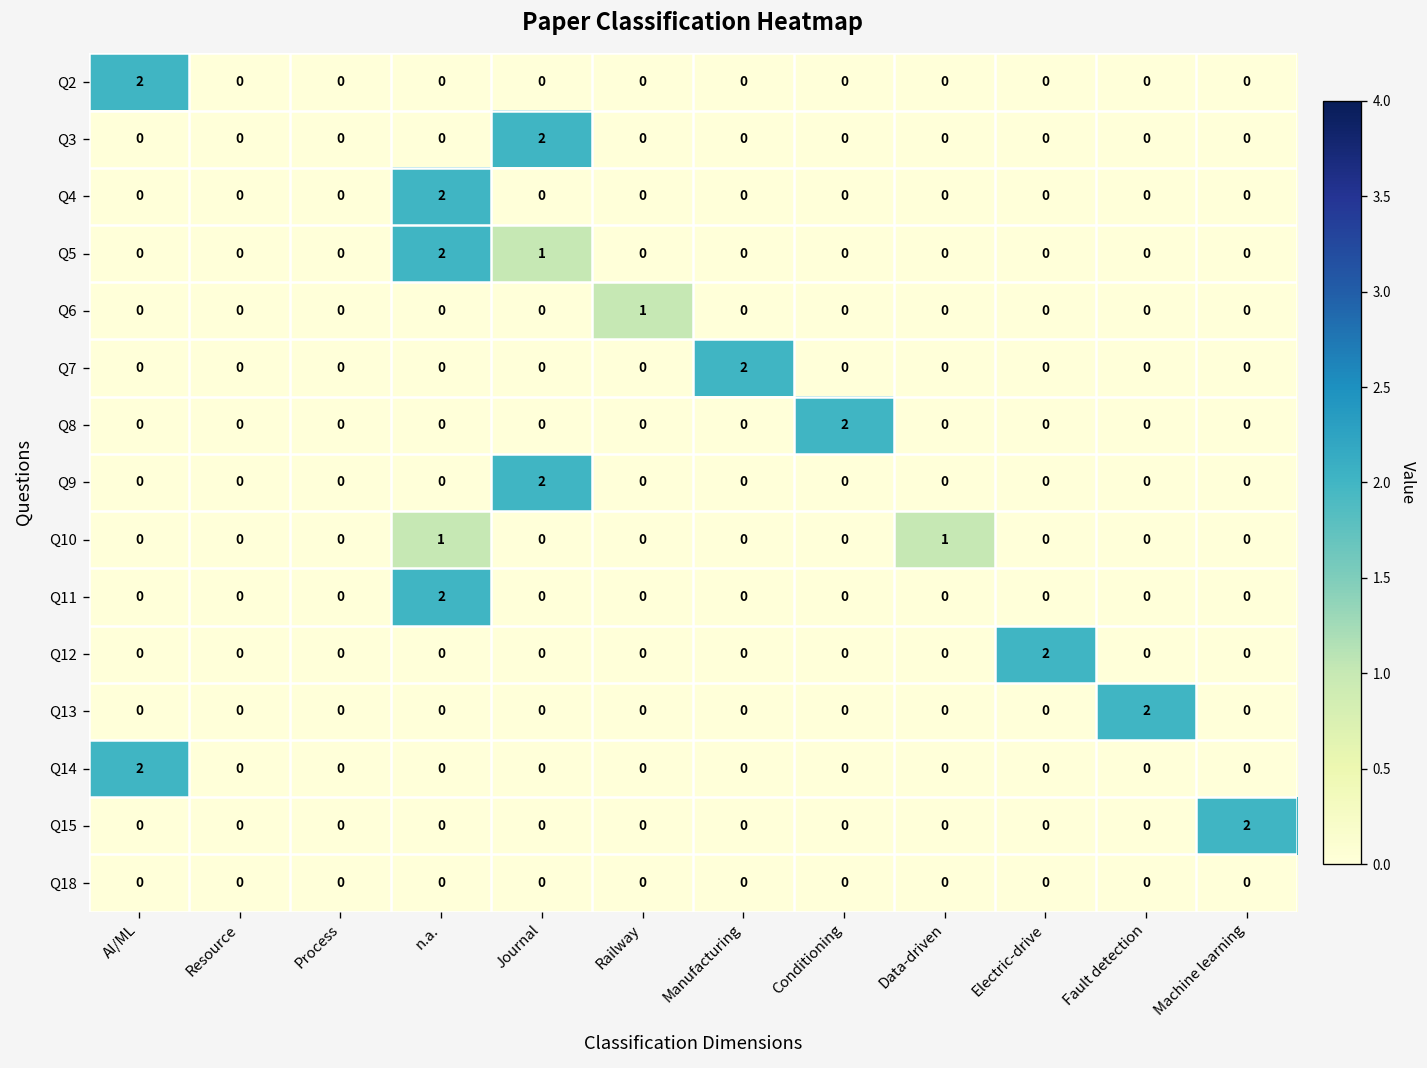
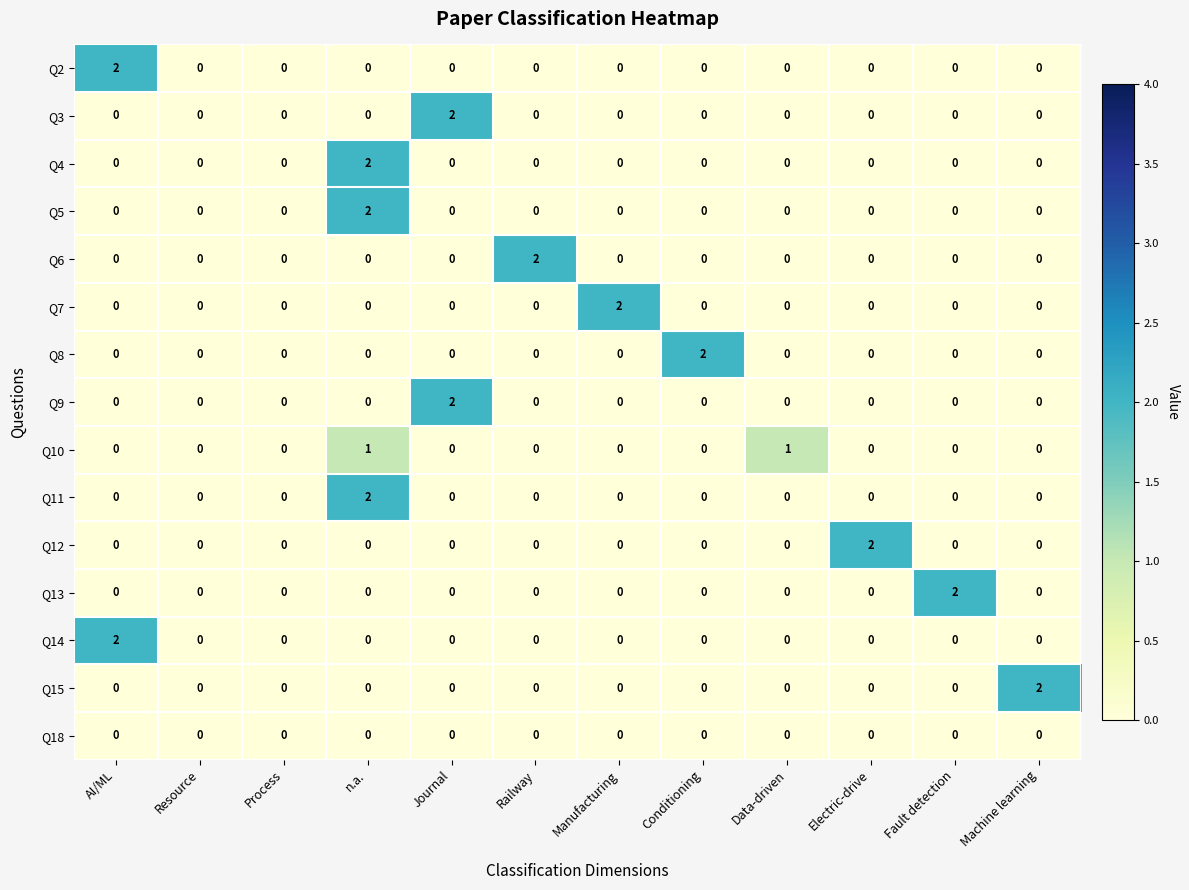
  {
    "Q2": {
      "AI/ML": 2,
      "Resource": 0,
      "Process": 0,
      "n.a.": 0,
      "Journal": 0,
      "Railway": 0,
      "Manufacturing": 0,
      "Conditioning": 0,
      "Data-driven": 0,
      "Electric-drive": 0,
      "Fault detection": 0,
      "Machine learning": 0
    },
    "Q3": {
      "AI/ML": 0,
      "Resource": 0,
      "Process": 0,
      "n.a.": 0,
      "Journal": 2,
      "Railway": 0,
      "Manufacturing": 0,
      "Conditioning": 0,
      "Data-driven": 0,
      "Electric-drive": 0,
      "Fault detection": 0,
      "Machine learning": 0
    },
    "Q4": {
      "AI/ML": 0,
      "Resource": 0,
      "Process": 0,
      "n.a.": 2,
      "Journal": 0,
      "Railway": 0,
      "Manufacturing": 0,
      "Conditioning": 0,
      "Data-driven": 0,
      "Electric-drive": 0,
      "Fault detection": 0,
      "Machine learning": 0
    },
    "Q5": {
      "AI/ML": 0,
      "Resource": 0,
      "Process": 0,
      "n.a.": 2,
-     "Journal": 1,
+     "Journal": 0,
      "Railway": 0,
      "Manufacturing": 0,
      "Conditioning": 0,
      "Data-driven": 0,
      "Electric-drive": 0,
      "Fault detection": 0,
      "Machine learning": 0
    },
    "Q6": {
      "AI/ML": 0,
      "Resource": 0,
      "Process": 0,
      "n.a.": 0,
      "Journal": 0,
-     "Railway": 1,
+     "Railway": 2,
      "Manufacturing": 0,
      "Conditioning": 0,
      "Data-driven": 0,
      "Electric-drive": 0,
      "Fault detection": 0,
      "Machine learning": 0
    },
    "Q7": {
      "AI/ML": 0,
      "Resource": 0,
      "Process": 0,
      "n.a.": 0,
      "Journal": 0,
      "Railway": 0,
      "Manufacturing": 2,
      "Conditioning": 0,
      "Data-driven": 0,
      "Electric-drive": 0,
      "Fault detection": 0,
      "Machine learning": 0
    },
    "Q8": {
      "AI/ML": 0,
      "Resource": 0,
      "Process": 0,
      "n.a.": 0,
      "Journal": 0,
      "Railway": 0,
      "Manufacturing": 0,
      "Conditioning": 2,
      "Data-driven": 0,
      "Electric-drive": 0,
      "Fault detection": 0,
      "Machine learning": 0
    },
    "Q9": {
      "AI/ML": 0,
      "Resource": 0,
      "Process": 0,
      "n.a.": 0,
      "Journal": 2,
      "Railway": 0,
      "Manufacturing": 0,
      "Conditioning": 0,
      "Data-driven": 0,
      "Electric-drive": 0,
      "Fault detection": 0,
      "Machine learning": 0
    },
    "Q10": {
      "AI/ML": 0,
      "Resource": 0,
      "Process": 0,
      "n.a.": 1,
      "Journal": 0,
      "Railway": 0,
      "Manufacturing": 0,
      "Conditioning": 0,
      "Data-driven": 1,
      "Electric-drive": 0,
      "Fault detection": 0,
      "Machine learning": 0
    },
    "Q11": {
      "AI/ML": 0,
      "Resource": 0,
      "Process": 0,
      "n.a.": 2,
      "Journal": 0,
      "Railway": 0,
      "Manufacturing": 0,
      "Conditioning": 0,
      "Data-driven": 0,
      "Electric-drive": 0,
      "Fault detection": 0,
      "Machine learning": 0
    },
    "Q12": {
      "AI/ML": 0,
      "Resource": 0,
      "Process": 0,
      "n.a.": 0,
      "Journal": 0,
      "Railway": 0,
      "Manufacturing": 0,
      "Conditioning": 0,
      "Data-driven": 0,
      "Electric-drive": 2,
      "Fault detection": 0,
      "Machine learning": 0
    },
    "Q13": {
      "AI/ML": 0,
      "Resource": 0,
      "Process": 0,
      "n.a.": 0,
      "Journal": 0,
      "Railway": 0,
      "Manufacturing": 0,
      "Conditioning": 0,
      "Data-driven": 0,
      "Electric-drive": 0,
      "Fault detection": 2,
      "Machine learning": 0
    },
    "Q14": {
      "AI/ML": 2,
      "Resource": 0,
      "Process": 0,
      "n.a.": 0,
      "Journal": 0,
      "Railway": 0,
      "Manufacturing": 0,
      "Conditioning": 0,
      "Data-driven": 0,
      "Electric-drive": 0,
      "Fault detection": 0,
      "Machine learning": 0
    },
    "Q15": {
      "AI/ML": 0,
      "Resource": 0,
      "Process": 0,
      "n.a.": 0,
      "Journal": 0,
      "Railway": 0,
      "Manufacturing": 0,
      "Conditioning": 0,
      "Data-driven": 0,
      "Electric-drive": 0,
      "Fault detection": 0,
      "Machine learning": 2
    },
    "Q18": {
      "AI/ML": 0,
      "Resource": 0,
      "Process": 0,
      "n.a.": 0,
      "Journal": 0,
      "Railway": 0,
      "Manufacturing": 0,
      "Conditioning": 0,
      "Data-driven": 0,
      "Electric-drive": 0,
      "Fault detection": 0,
      "Machine learning": 0
    }
  }
